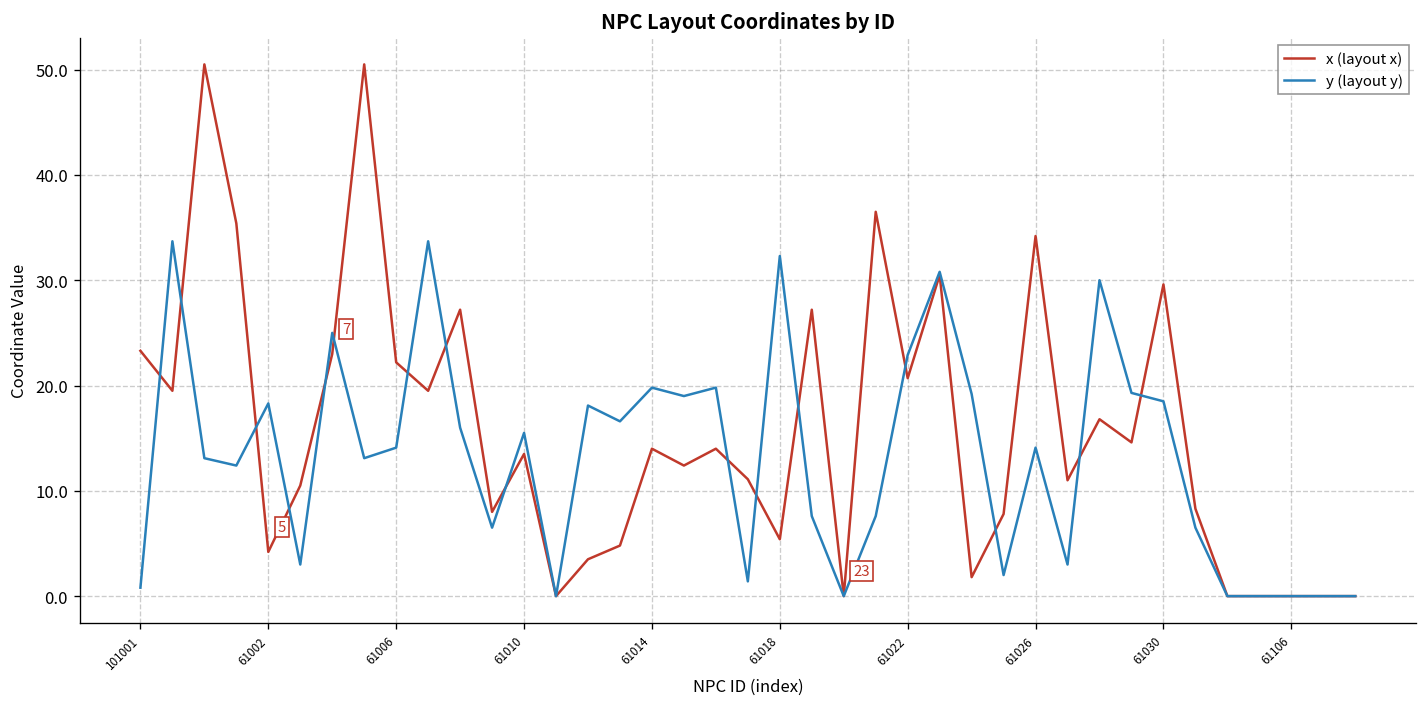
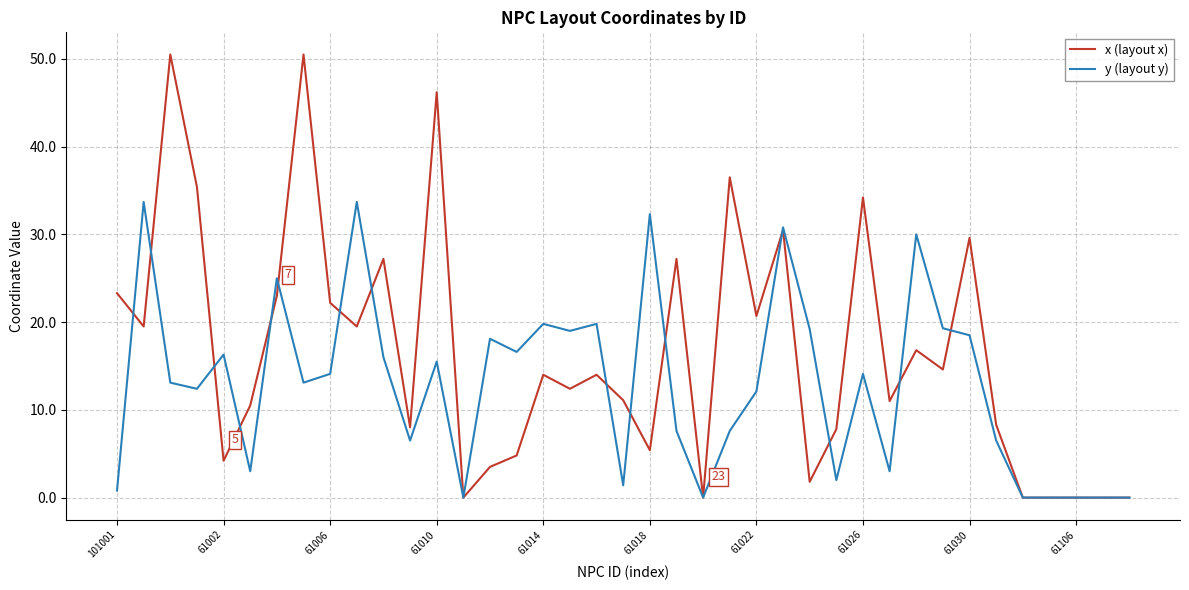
  {
    "x (layout x)": {
      "101001": 23,
      "61006": 22,
-     "61010": 14,
+     "61010": 46,
      "61014": 14,
      "61018": 5,
      "61022": 21,
      "61026": 34,
      "61030": 30
    },
    "y (layout y)": {
      "101001": 1,
-     "61002": 18,
+     "61002": 16,
      "61006": 14,
      "61010": 16,
      "61014": 20,
      "61018": 32,
-     "61022": 23,
+     "61022": 12,
      "61026": 14,
      "61030": 19
    }
  }
